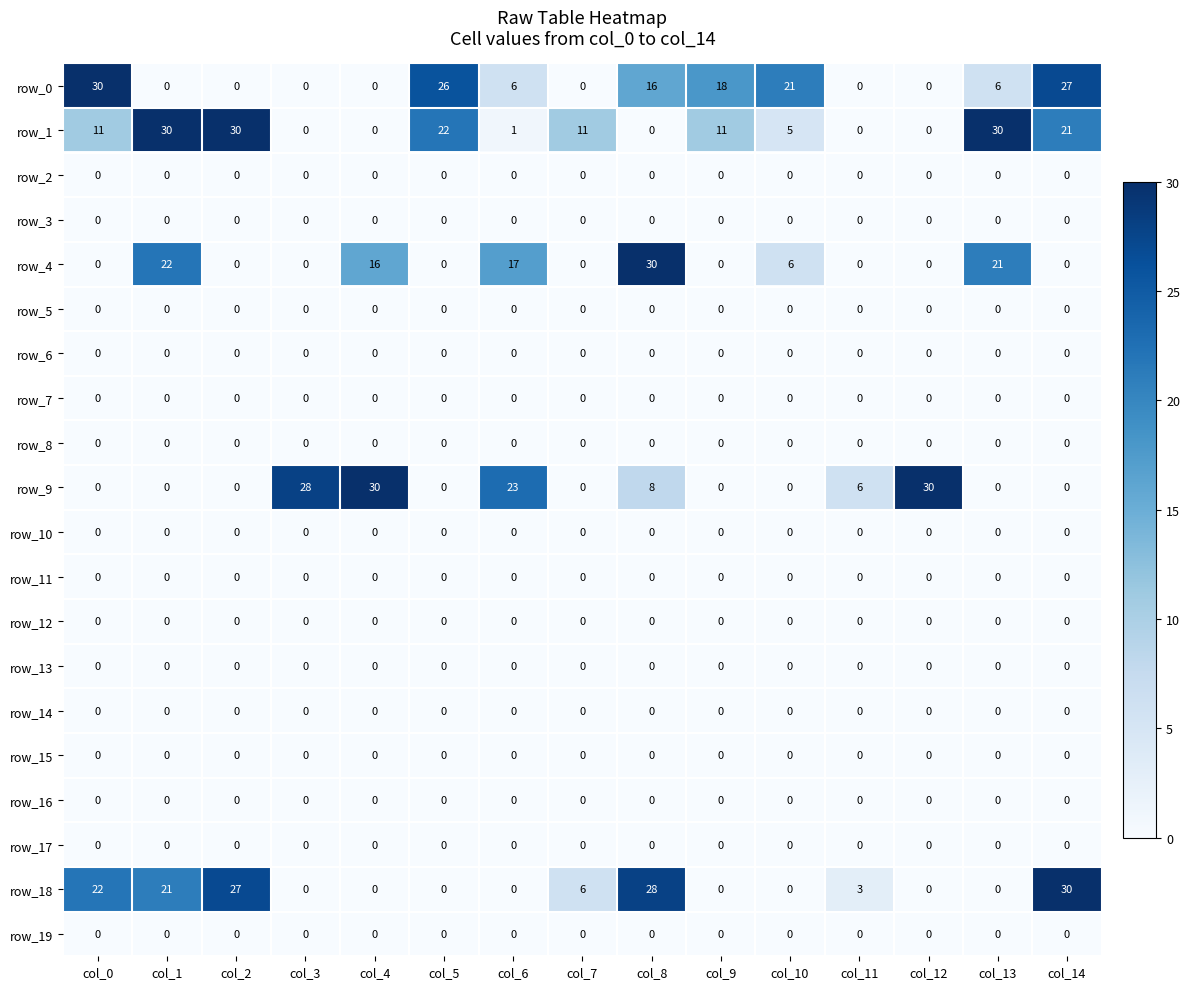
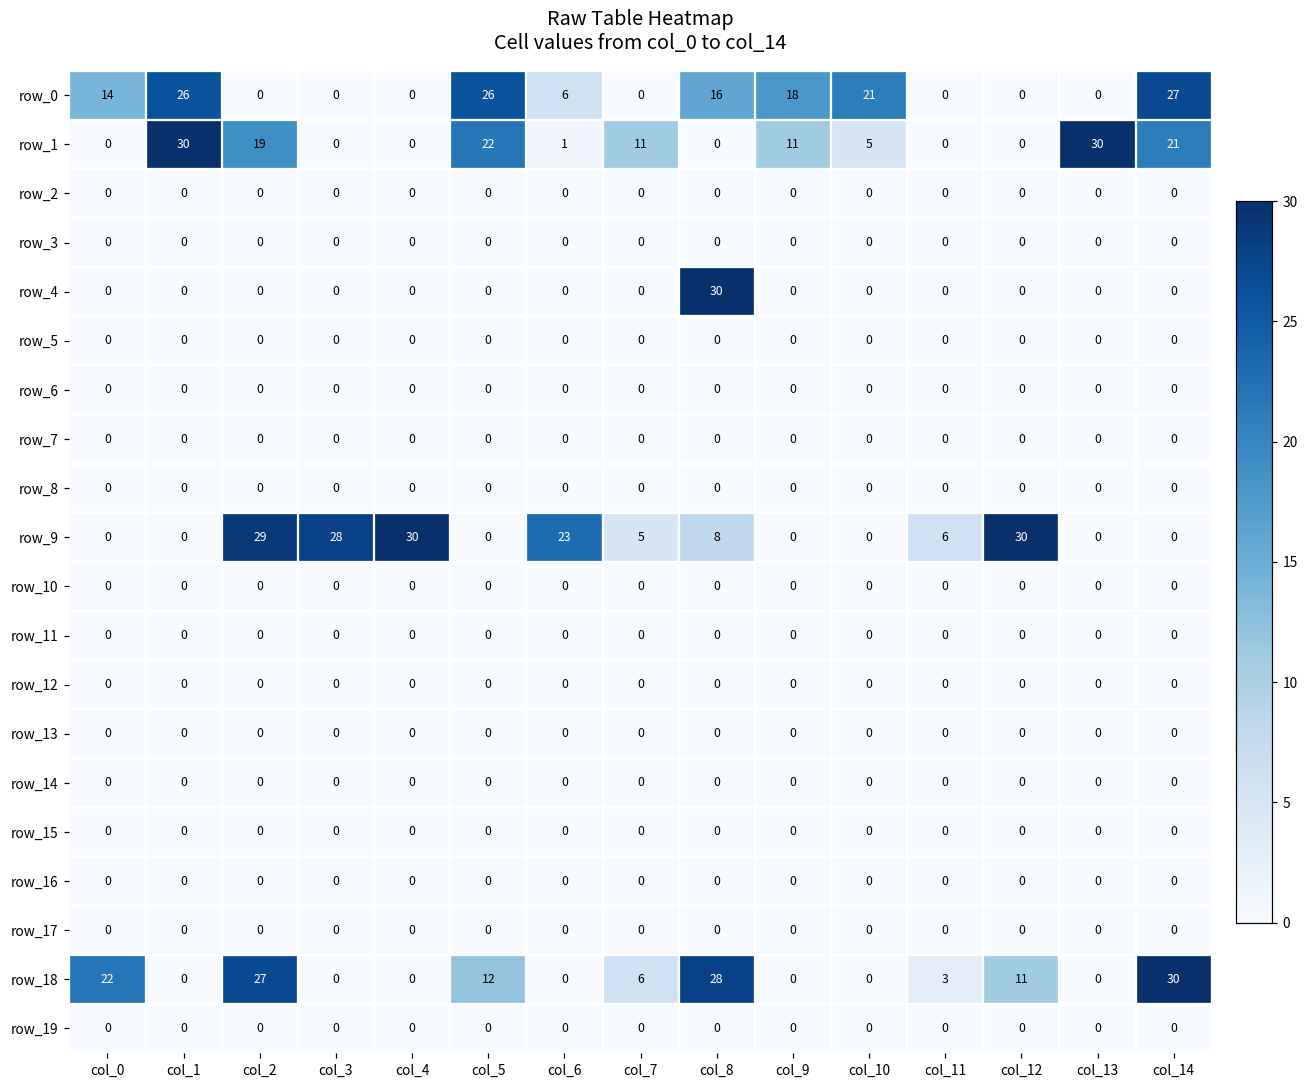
  {
    "row_0": {
-     "col_0": 30,
-     "col_1": 0,
+     "col_0": 14,
+     "col_1": 26,
      "col_2": 0,
      "col_3": 0,
      "col_4": 0,
      "col_5": 26,
      "col_6": 6,
      "col_7": 0,
      "col_8": 16,
      "col_9": 18,
      "col_10": 21,
      "col_11": 0,
      "col_12": 0,
-     "col_13": 6,
+     "col_13": 0,
      "col_14": 27
    },
    "row_1": {
-     "col_0": 11,
+     "col_0": 0,
      "col_1": 30,
-     "col_2": 30,
+     "col_2": 19,
      "col_3": 0,
      "col_4": 0,
      "col_5": 22,
      "col_6": 1,
      "col_7": 11,
      "col_8": 0,
      "col_9": 11,
      "col_10": 5,
      "col_11": 0,
      "col_12": 0,
      "col_13": 30,
      "col_14": 21
    },
    "row_4": {
      "col_0": 0,
-     "col_1": 22,
+     "col_1": 0,
      "col_2": 0,
      "col_3": 0,
-     "col_4": 16,
+     "col_4": 0,
      "col_5": 0,
-     "col_6": 17,
+     "col_6": 0,
      "col_7": 0,
      "col_8": 30,
      "col_9": 0,
-     "col_10": 6,
+     "col_10": 0,
      "col_11": 0,
      "col_12": 0,
-     "col_13": 21,
+     "col_13": 0,
      "col_14": 0
    },
    "row_9": {
      "col_0": 0,
      "col_1": 0,
-     "col_2": 0,
+     "col_2": 29,
      "col_3": 28,
      "col_4": 30,
      "col_5": 0,
      "col_6": 23,
-     "col_7": 0,
+     "col_7": 5,
      "col_8": 8,
      "col_9": 0,
      "col_10": 0,
      "col_11": 6,
      "col_12": 30,
      "col_13": 0,
      "col_14": 0
    },
    "row_18": {
      "col_0": 22,
-     "col_1": 21,
+     "col_1": 0,
      "col_2": 27,
      "col_3": 0,
      "col_4": 0,
-     "col_5": 0,
+     "col_5": 12,
      "col_6": 0,
      "col_7": 6,
      "col_8": 28,
      "col_9": 0,
      "col_10": 0,
      "col_11": 3,
-     "col_12": 0,
+     "col_12": 11,
      "col_13": 0,
      "col_14": 30
    }
  }
